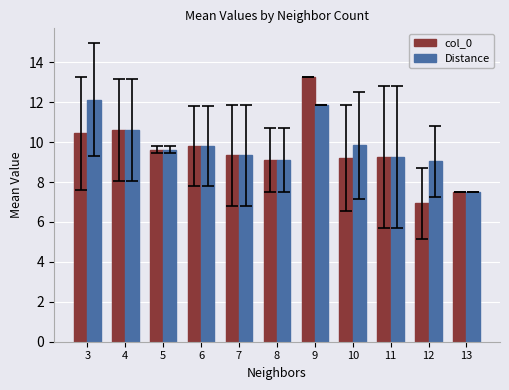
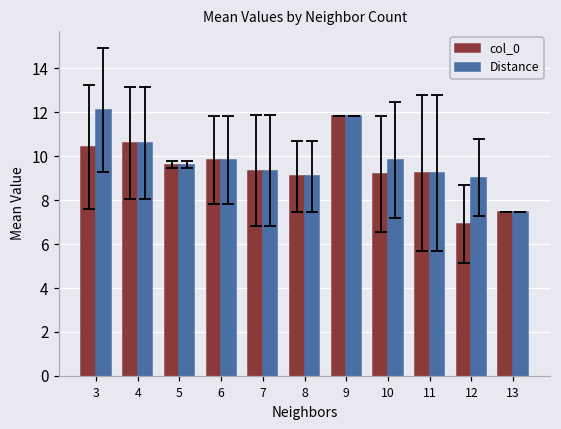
  {
    "col_0": {
      "3": 10.4,
      "4": 10.6,
      "5": 9.6,
      "6": 9.8,
      "7": 9.3,
      "8": 9.1,
-     "9": 13.3,
+     "9": 11.8,
      "10": 9.2,
      "11": 9.3,
      "12": 6.9,
      "13": 7.5
    }
  }
